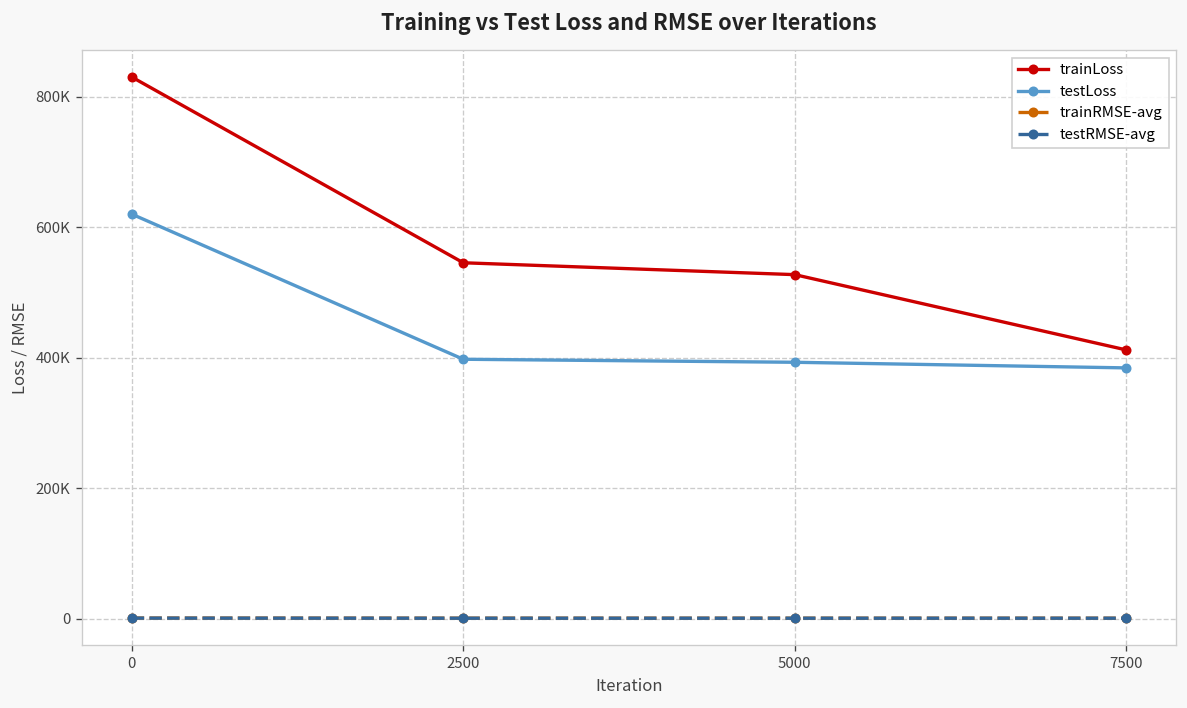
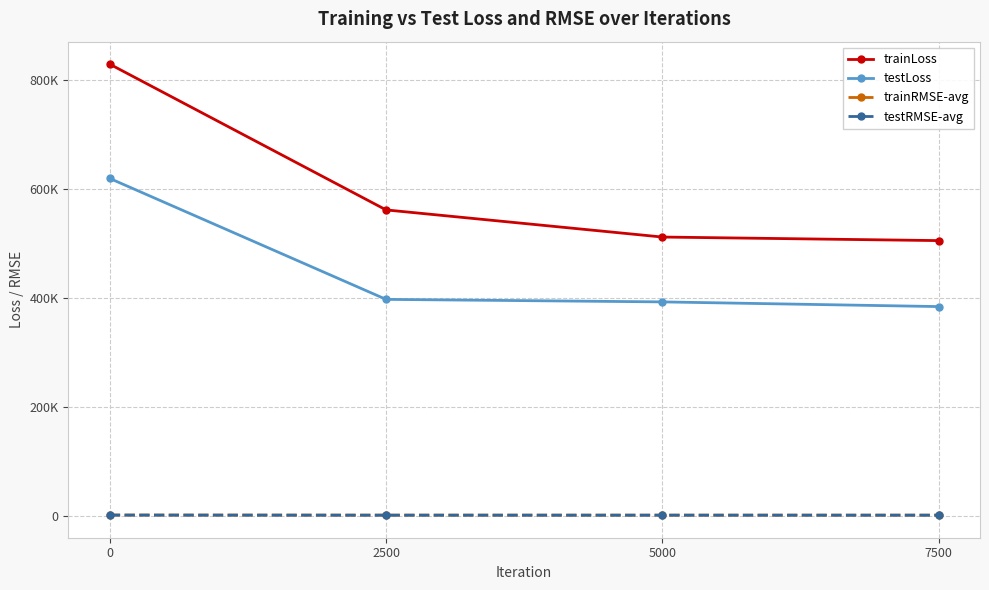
  {
    "trainLoss": {
      "0": 830000,
-     "2500": 550000,
-     "5000": 530000,
-     "7500": 410000
+     "2500": 560000,
+     "5000": 510000,
+     "7500": 510000
    },
    "testLoss": {
      "0": 620000,
      "2500": 400000,
      "5000": 390000,
      "7500": 380000
    },
    "testRMSE-avg": {
      "0": 0,
      "2500": 0,
      "5000": 0,
      "7500": 0
    }
  }
